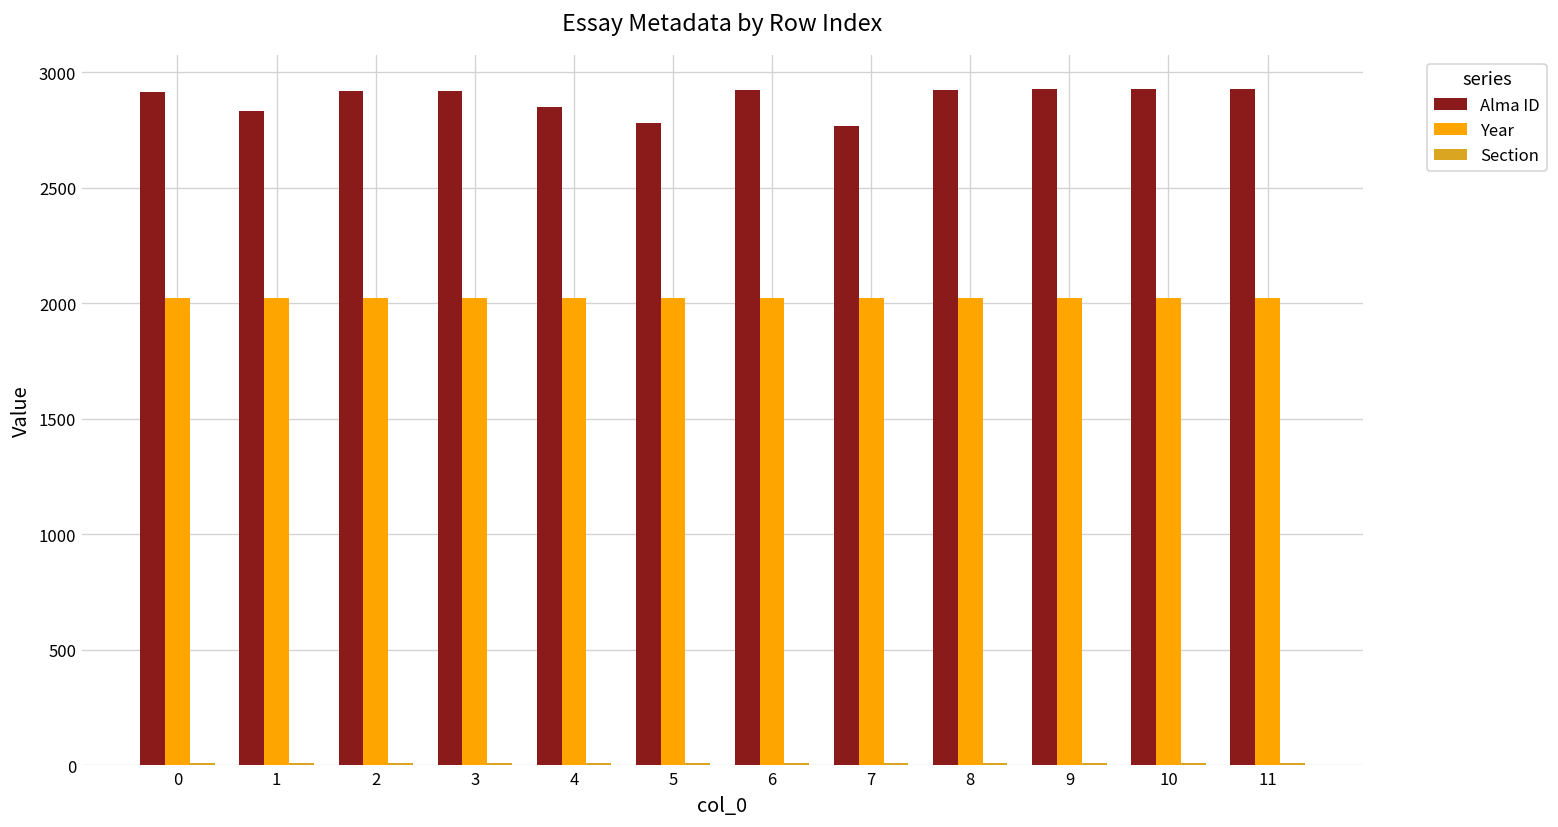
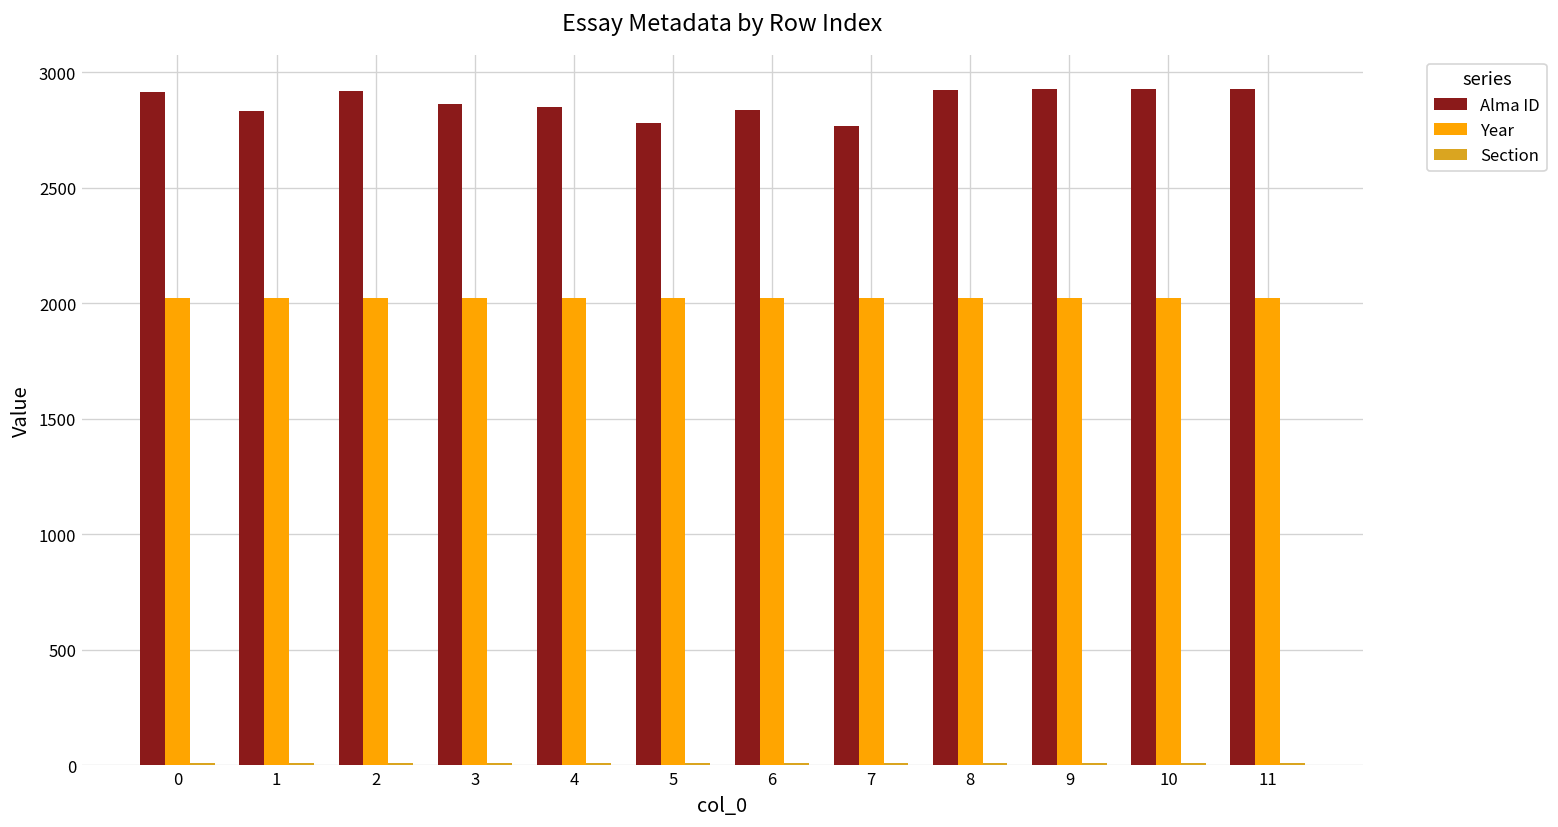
  {
    "Alma ID": {
      "0": 2920,
      "1": 2830,
      "2": 2920,
-     "3": 2920,
+     "3": 2860,
      "4": 2850,
      "5": 2780,
-     "6": 2920,
+     "6": 2840,
      "7": 2770,
      "8": 2920,
      "9": 2930,
      "10": 2930,
      "11": 2930
    }
  }
